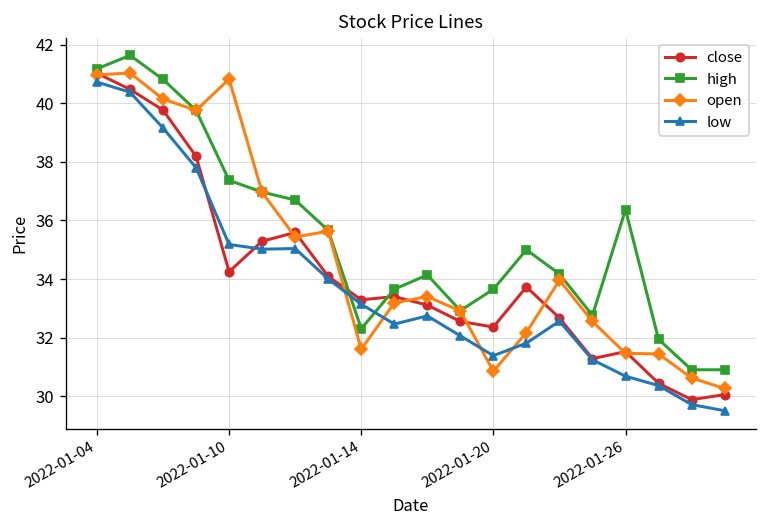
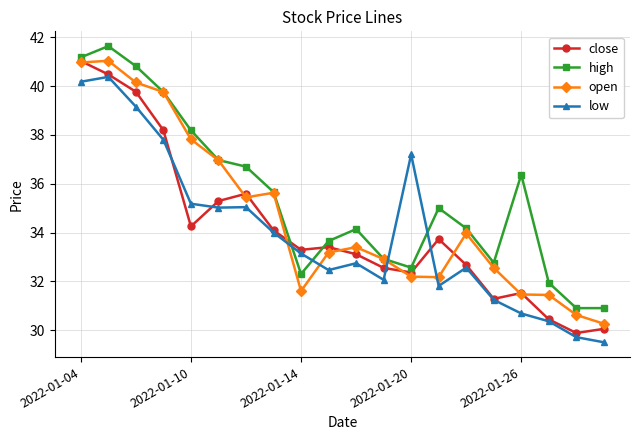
  {
    "close": {
      "2022-01-10": 34.3,
      "2022-01-14": 33.3,
      "2022-01-20": 32.4
    },
    "high": {
      "2022-01-04": 41.2,
-     "2022-01-10": 37.4,
+     "2022-01-10": 38.2,
      "2022-01-14": 32.3,
-     "2022-01-20": 33.7,
+     "2022-01-20": 32.6,
      "2022-01-26": 36.4
    },
    "open": {
-     "2022-01-10": 40.8,
+     "2022-01-10": 37.8,
      "2022-01-14": 31.6,
-     "2022-01-20": 30.9
+     "2022-01-20": 32.2
    },
    "low": {
-     "2022-01-04": 40.7,
+     "2022-01-04": 40.2,
      "2022-01-10": 35.2,
      "2022-01-14": 33.1,
-     "2022-01-20": 31.4,
+     "2022-01-20": 37.2,
      "2022-01-26": 30.7
    }
  }
